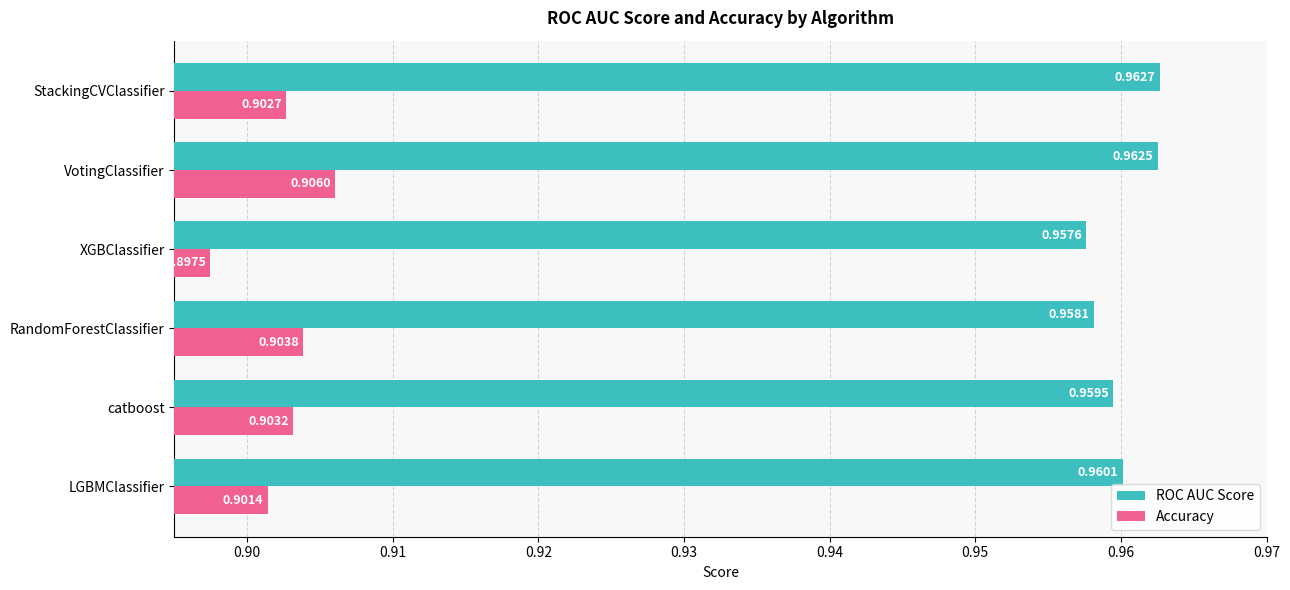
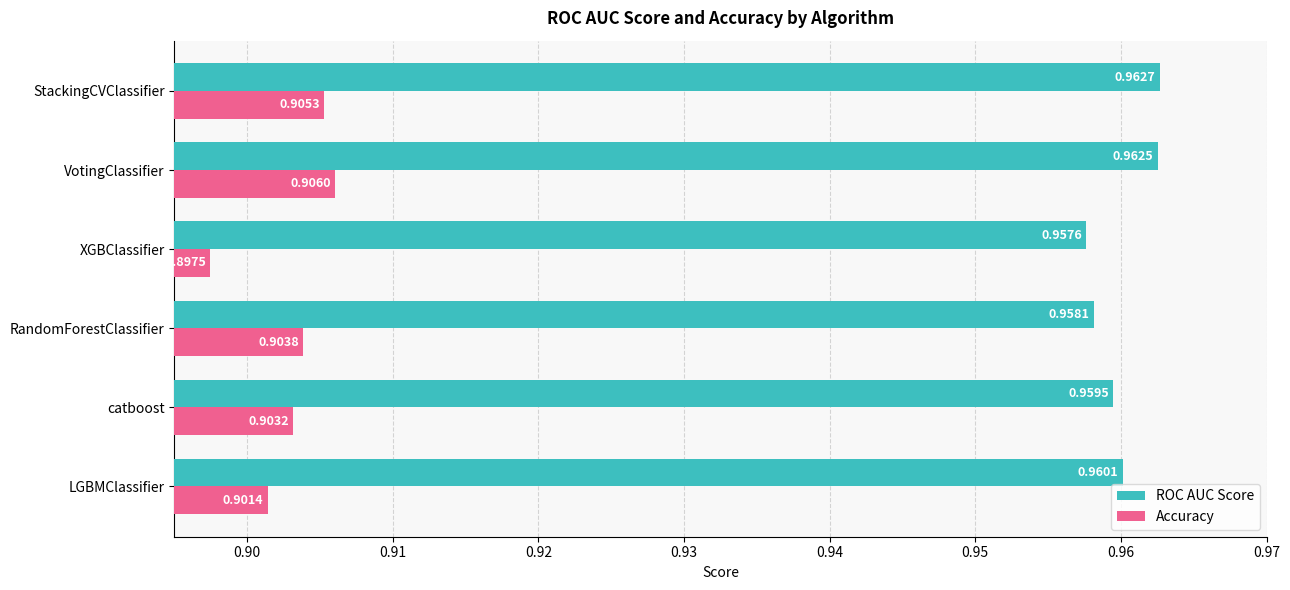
  {
    "ROC AUC Score": {
      "StackingCVClassifier": 0.9627,
      "VotingClassifier": 0.9625,
      "XGBClassifier": 0.9576,
      "RandomForestClassifier": 0.9581,
      "catboost": 0.9595,
      "LGBMClassifier": 0.9601
    },
    "Accuracy": {
-     "StackingCVClassifier": 0.9027,
+     "StackingCVClassifier": 0.9053,
      "VotingClassifier": 0.9060,
      "XGBClassifier": 0.8975,
      "RandomForestClassifier": 0.9038,
      "catboost": 0.9032,
      "LGBMClassifier": 0.9014
    }
  }
